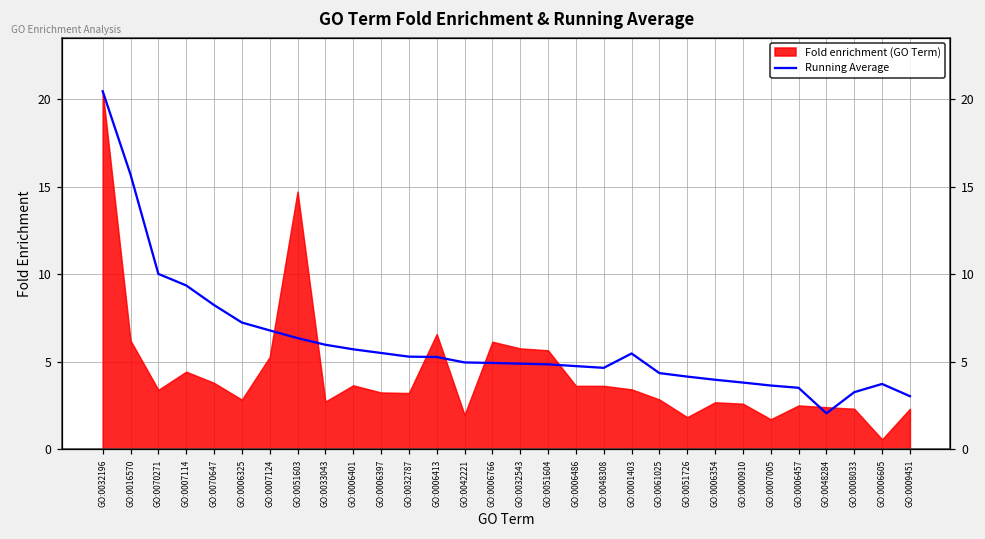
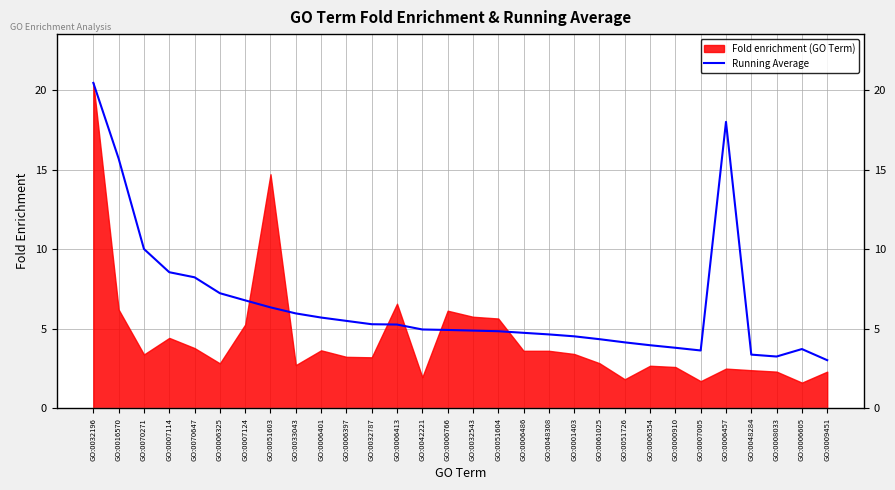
  {
    "Running Average": {
      "GO:0016570": 15.7,
      "GO:0070271": 10.0,
-     "GO:0007114": 9.4,
+     "GO:0007114": 8.6,
      "GO:0070647": 8.2,
      "GO:0006325": 7.2,
      "GO:0007124": 6.8,
      "GO:0051603": 6.3,
      "GO:0033043": 6.0,
      "GO:0006401": 5.7,
      "GO:0006397": 5.5,
      "GO:0032787": 5.3,
      "GO:0006413": 5.3,
      "GO:0042221": 5.0,
      "GO:0006766": 4.9,
      "GO:0032543": 4.9,
      "GO:0051604": 4.8,
      "GO:0006486": 4.7,
      "GO:0048308": 4.6,
-     "GO:0001403": 5.5,
+     "GO:0001403": 4.5,
      "GO:0061025": 4.3,
      "GO:0051726": 4.1,
      "GO:0006354": 4.0,
      "GO:0000910": 3.8,
      "GO:0007005": 3.6,
-     "GO:0006457": 3.5,
-     "GO:0048284": 2.0,
+     "GO:0006457": 18.0,
+     "GO:0048284": 3.4,
      "GO:0008033": 3.3,
      "GO:0006605": 3.7,
      "GO:0009451": 3.0
    },
    "Fold enrichment (GO Term)": {
      "GO:0016570": 6.2,
      "GO:0070271": 3.4,
      "GO:0007114": 4.4,
      "GO:0070647": 3.8,
      "GO:0006325": 2.8,
      "GO:0007124": 5.3,
      "GO:0051603": 14.7,
      "GO:0033043": 2.7,
      "GO:0006401": 3.6,
      "GO:0006397": 3.2,
      "GO:0032787": 3.2,
      "GO:0006413": 6.6,
      "GO:0042221": 2.0,
      "GO:0006766": 6.1,
      "GO:0032543": 5.8,
      "GO:0051604": 5.6,
      "GO:0006486": 3.6,
      "GO:0048308": 3.6,
      "GO:0001403": 3.4,
      "GO:0061025": 2.8,
      "GO:0051726": 1.8,
      "GO:0006354": 2.7,
      "GO:0000910": 2.6,
      "GO:0007005": 1.7,
      "GO:0006457": 2.5,
      "GO:0048284": 2.4,
      "GO:0008033": 2.3,
-     "GO:0006605": 0.6,
+     "GO:0006605": 1.6,
      "GO:0009451": 2.3
    }
  }
